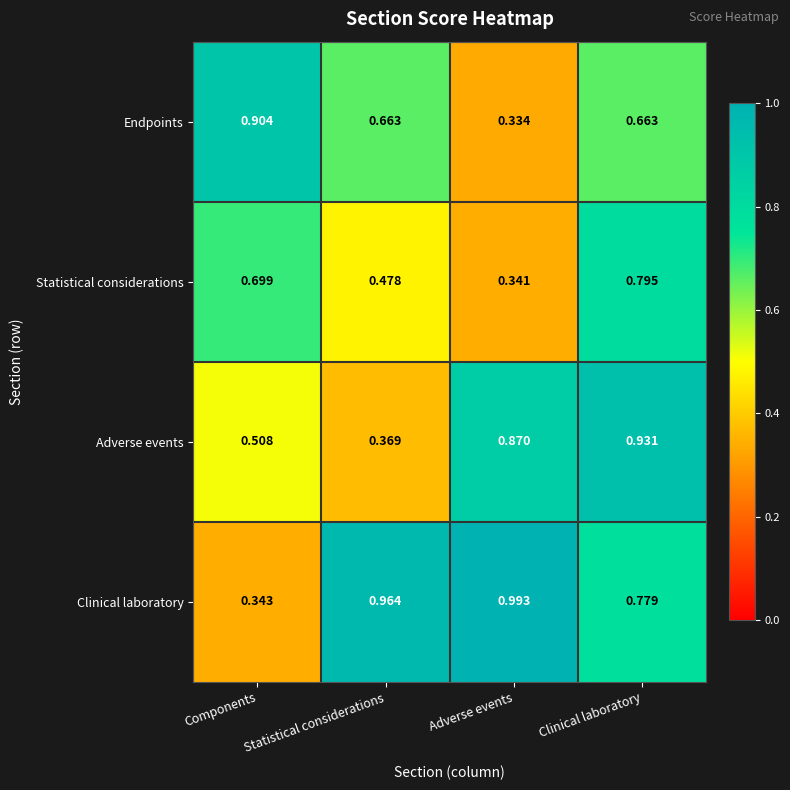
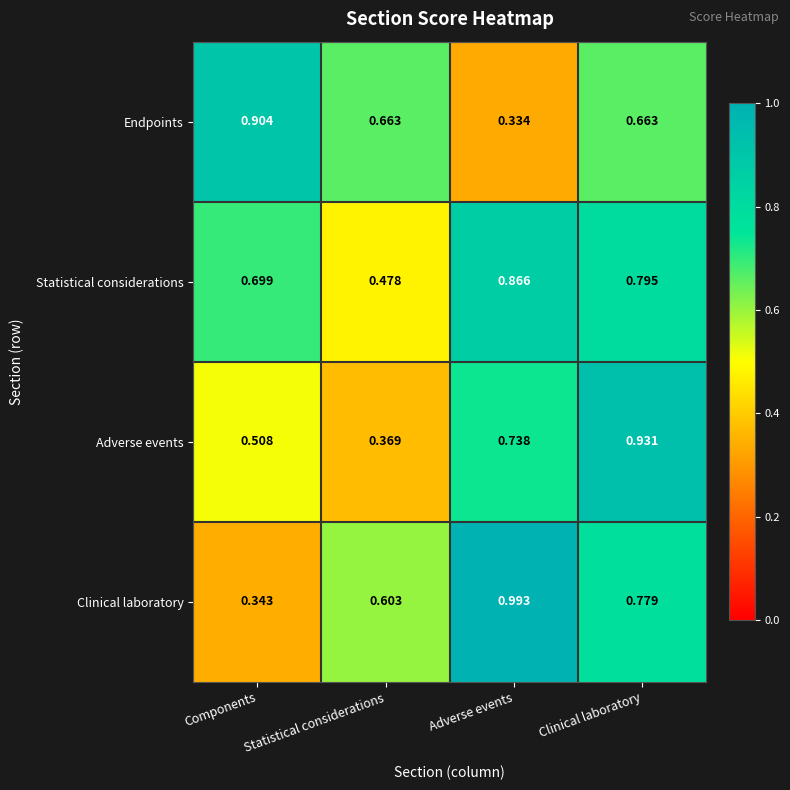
  {
    "Endpoints": {
      "Components": 0.904,
      "Statistical considerations": 0.663,
      "Adverse events": 0.334,
      "Clinical laboratory": 0.663
    },
    "Statistical considerations": {
      "Components": 0.699,
      "Statistical considerations": 0.478,
-     "Adverse events": 0.341,
+     "Adverse events": 0.866,
      "Clinical laboratory": 0.795
    },
    "Adverse events": {
      "Components": 0.508,
      "Statistical considerations": 0.369,
-     "Adverse events": 0.870,
+     "Adverse events": 0.738,
      "Clinical laboratory": 0.931
    },
    "Clinical laboratory": {
      "Components": 0.343,
-     "Statistical considerations": 0.964,
+     "Statistical considerations": 0.603,
      "Adverse events": 0.993,
      "Clinical laboratory": 0.779
    }
  }
